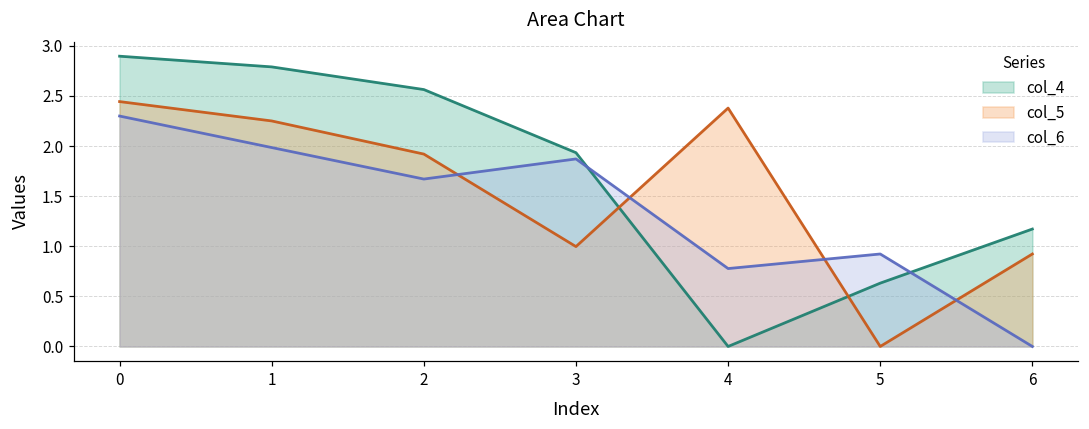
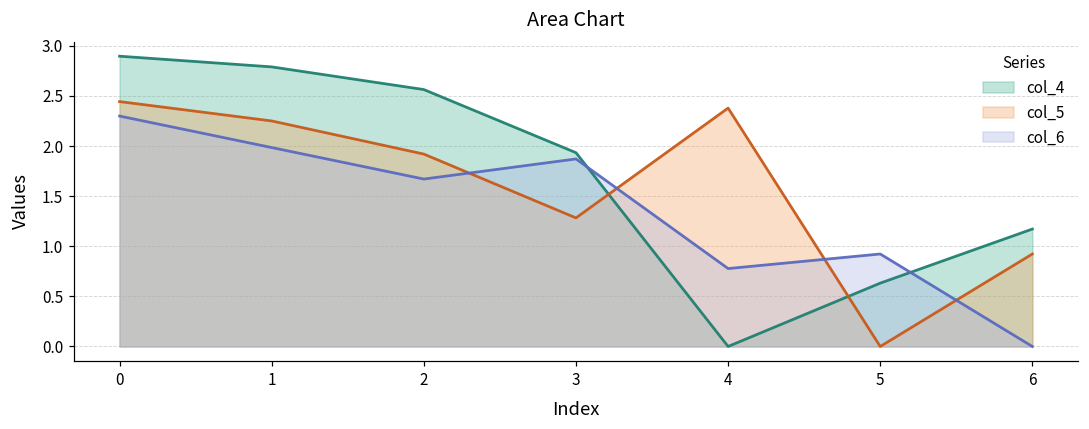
  {
    "col_4": {
      "0": 2.9,
      "1": 2.8,
      "2": 2.6,
      "3": 1.9,
      "4": 0.0,
      "5": 0.6,
      "6": 1.2
    },
    "col_5": {
      "0": 2.4,
      "1": 2.3,
      "2": 1.9,
-     "3": 1.0,
+     "3": 1.3,
      "4": 2.4,
      "5": 0.0,
      "6": 0.9
    },
    "col_6": {
      "0": 2.3,
      "1": 2.0,
      "2": 1.7,
      "3": 1.9,
      "4": 0.8,
      "5": 0.9,
      "6": 0.0
    }
  }
